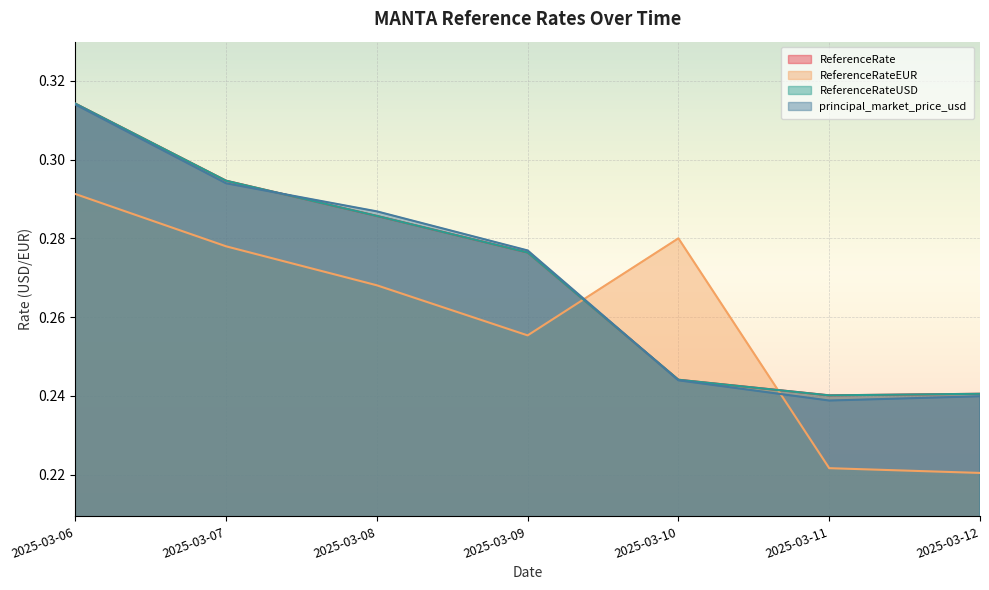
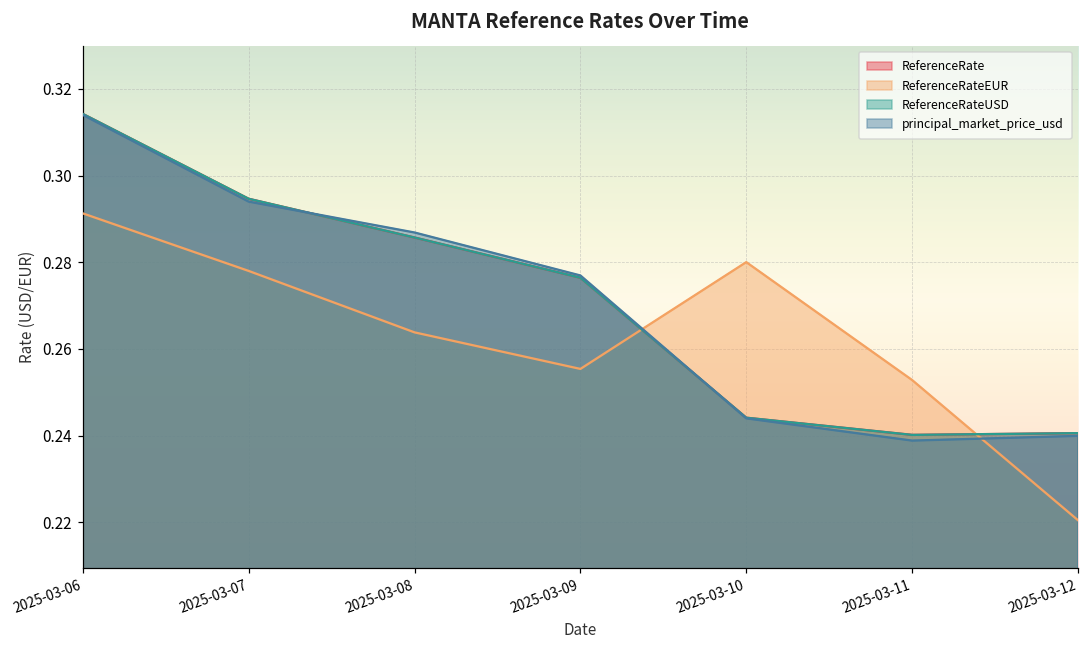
  {
    "ReferenceRateEUR": {
      "2025-03-06": 0.291,
      "2025-03-07": 0.278,
-     "2025-03-08": 0.268,
+     "2025-03-08": 0.264,
      "2025-03-09": 0.255,
      "2025-03-10": 0.280,
-     "2025-03-11": 0.222,
+     "2025-03-11": 0.253,
      "2025-03-12": 0.220
    }
  }
